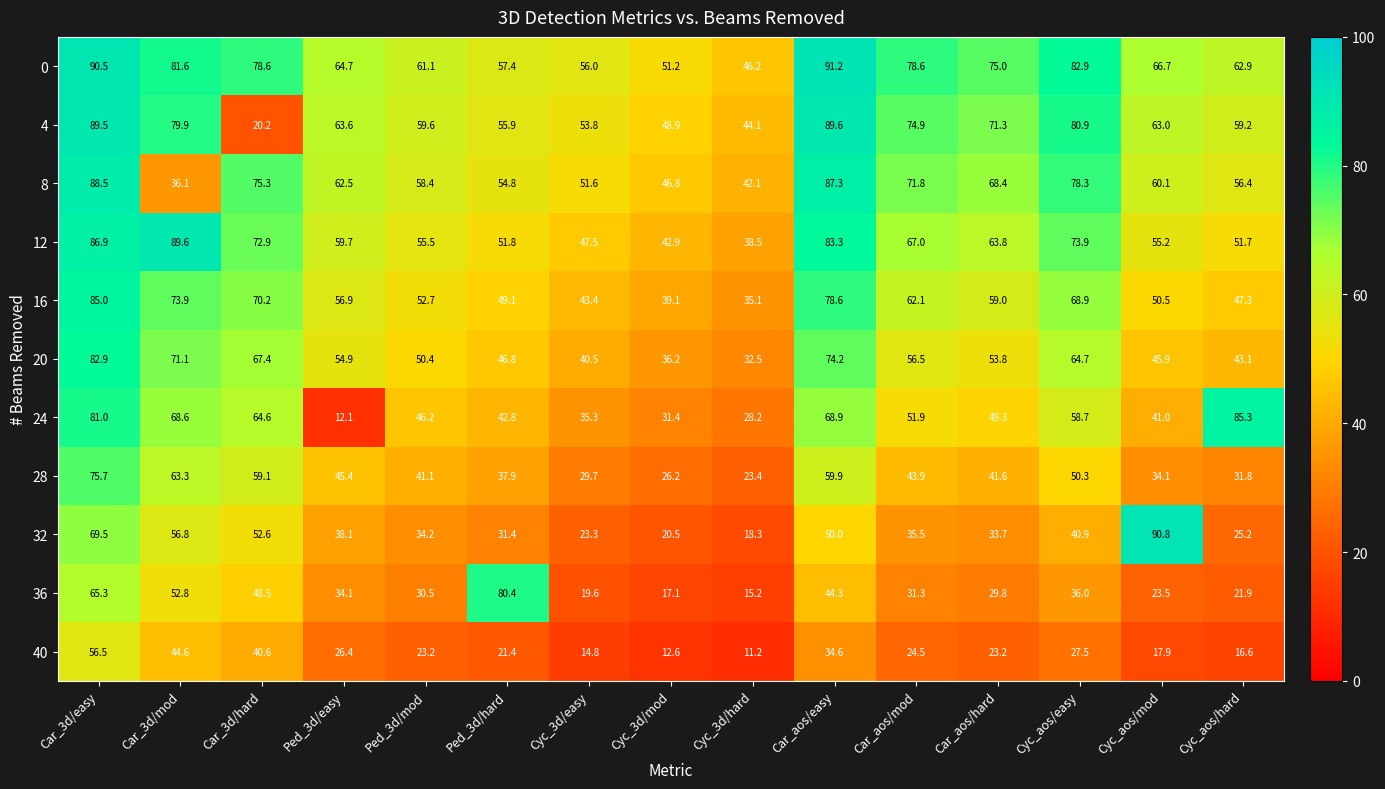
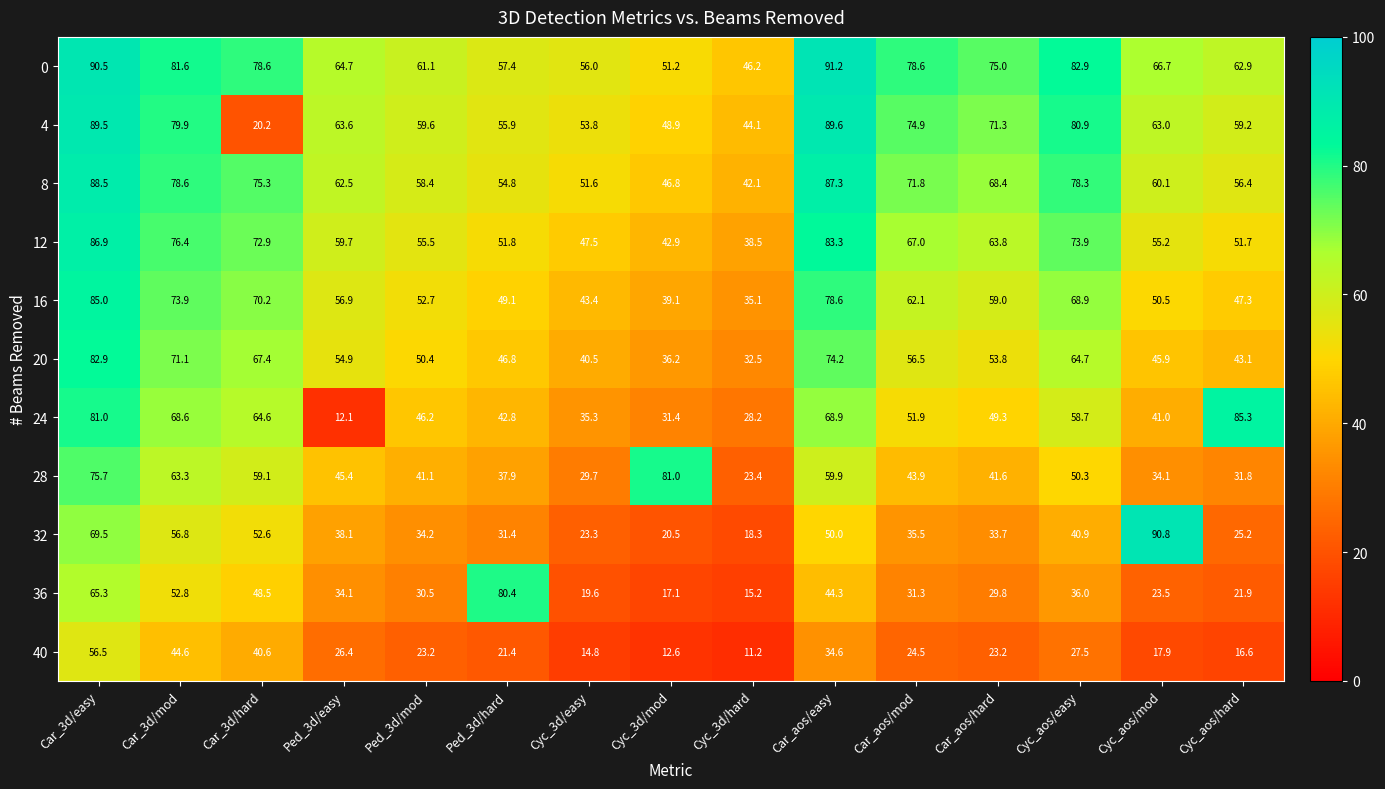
  {
    "0": {
      "Car_3d/easy": 90.5,
      "Car_3d/mod": 81.6,
      "Car_3d/hard": 78.6,
      "Ped_3d/easy": 64.7,
      "Ped_3d/mod": 61.1,
      "Ped_3d/hard": 57.4,
      "Cyc_3d/easy": 56.0,
      "Cyc_3d/mod": 51.2,
      "Cyc_3d/hard": 46.2,
      "Car_aos/easy": 91.2,
      "Car_aos/mod": 78.6,
      "Car_aos/hard": 75.0,
      "Cyc_aos/easy": 82.9,
      "Cyc_aos/mod": 66.7,
      "Cyc_aos/hard": 62.9
    },
    "4": {
      "Car_3d/easy": 89.5,
      "Car_3d/mod": 79.9,
      "Car_3d/hard": 20.2,
      "Ped_3d/easy": 63.6,
      "Ped_3d/mod": 59.6,
      "Ped_3d/hard": 55.9,
      "Cyc_3d/easy": 53.8,
      "Cyc_3d/mod": 48.9,
      "Cyc_3d/hard": 44.1,
      "Car_aos/easy": 89.6,
      "Car_aos/mod": 74.9,
      "Car_aos/hard": 71.3,
      "Cyc_aos/easy": 80.9,
      "Cyc_aos/mod": 63.0,
      "Cyc_aos/hard": 59.2
    },
    "8": {
      "Car_3d/easy": 88.5,
-     "Car_3d/mod": 36.1,
+     "Car_3d/mod": 78.6,
      "Car_3d/hard": 75.3,
      "Ped_3d/easy": 62.5,
      "Ped_3d/mod": 58.4,
      "Ped_3d/hard": 54.8,
      "Cyc_3d/easy": 51.6,
      "Cyc_3d/mod": 46.8,
      "Cyc_3d/hard": 42.1,
      "Car_aos/easy": 87.3,
      "Car_aos/mod": 71.8,
      "Car_aos/hard": 68.4,
      "Cyc_aos/easy": 78.3,
      "Cyc_aos/mod": 60.1,
      "Cyc_aos/hard": 56.4
    },
    "12": {
      "Car_3d/easy": 86.9,
-     "Car_3d/mod": 89.6,
+     "Car_3d/mod": 76.4,
      "Car_3d/hard": 72.9,
      "Ped_3d/easy": 59.7,
      "Ped_3d/mod": 55.5,
      "Ped_3d/hard": 51.8,
      "Cyc_3d/easy": 47.5,
      "Cyc_3d/mod": 42.9,
      "Cyc_3d/hard": 38.5,
      "Car_aos/easy": 83.3,
      "Car_aos/mod": 67.0,
      "Car_aos/hard": 63.8,
      "Cyc_aos/easy": 73.9,
      "Cyc_aos/mod": 55.2,
      "Cyc_aos/hard": 51.7
    },
    "16": {
      "Car_3d/easy": 85.0,
      "Car_3d/mod": 73.9,
      "Car_3d/hard": 70.2,
      "Ped_3d/easy": 56.9,
      "Ped_3d/mod": 52.7,
      "Ped_3d/hard": 49.1,
      "Cyc_3d/easy": 43.4,
      "Cyc_3d/mod": 39.1,
      "Cyc_3d/hard": 35.1,
      "Car_aos/easy": 78.6,
      "Car_aos/mod": 62.1,
      "Car_aos/hard": 59.0,
      "Cyc_aos/easy": 68.9,
      "Cyc_aos/mod": 50.5,
      "Cyc_aos/hard": 47.3
    },
    "20": {
      "Car_3d/easy": 82.9,
      "Car_3d/mod": 71.1,
      "Car_3d/hard": 67.4,
      "Ped_3d/easy": 54.9,
      "Ped_3d/mod": 50.4,
      "Ped_3d/hard": 46.8,
      "Cyc_3d/easy": 40.5,
      "Cyc_3d/mod": 36.2,
      "Cyc_3d/hard": 32.5,
      "Car_aos/easy": 74.2,
      "Car_aos/mod": 56.5,
      "Car_aos/hard": 53.8,
      "Cyc_aos/easy": 64.7,
      "Cyc_aos/mod": 45.9,
      "Cyc_aos/hard": 43.1
    },
    "24": {
      "Car_3d/easy": 81.0,
      "Car_3d/mod": 68.6,
      "Car_3d/hard": 64.6,
      "Ped_3d/easy": 12.1,
      "Ped_3d/mod": 46.2,
      "Ped_3d/hard": 42.8,
      "Cyc_3d/easy": 35.3,
      "Cyc_3d/mod": 31.4,
      "Cyc_3d/hard": 28.2,
      "Car_aos/easy": 68.9,
      "Car_aos/mod": 51.9,
      "Car_aos/hard": 49.3,
      "Cyc_aos/easy": 58.7,
      "Cyc_aos/mod": 41.0,
      "Cyc_aos/hard": 85.3
    },
    "28": {
      "Car_3d/easy": 75.7,
      "Car_3d/mod": 63.3,
      "Car_3d/hard": 59.1,
      "Ped_3d/easy": 45.4,
      "Ped_3d/mod": 41.1,
      "Ped_3d/hard": 37.9,
      "Cyc_3d/easy": 29.7,
-     "Cyc_3d/mod": 26.2,
+     "Cyc_3d/mod": 81.0,
      "Cyc_3d/hard": 23.4,
      "Car_aos/easy": 59.9,
      "Car_aos/mod": 43.9,
      "Car_aos/hard": 41.6,
      "Cyc_aos/easy": 50.3,
      "Cyc_aos/mod": 34.1,
      "Cyc_aos/hard": 31.8
    },
    "32": {
      "Car_3d/easy": 69.5,
      "Car_3d/mod": 56.8,
      "Car_3d/hard": 52.6,
      "Ped_3d/easy": 38.1,
      "Ped_3d/mod": 34.2,
      "Ped_3d/hard": 31.4,
      "Cyc_3d/easy": 23.3,
      "Cyc_3d/mod": 20.5,
      "Cyc_3d/hard": 18.3,
      "Car_aos/easy": 50.0,
      "Car_aos/mod": 35.5,
      "Car_aos/hard": 33.7,
      "Cyc_aos/easy": 40.9,
      "Cyc_aos/mod": 90.8,
      "Cyc_aos/hard": 25.2
    },
    "36": {
      "Car_3d/easy": 65.3,
      "Car_3d/mod": 52.8,
      "Car_3d/hard": 48.5,
      "Ped_3d/easy": 34.1,
      "Ped_3d/mod": 30.5,
      "Ped_3d/hard": 80.4,
      "Cyc_3d/easy": 19.6,
      "Cyc_3d/mod": 17.1,
      "Cyc_3d/hard": 15.2,
      "Car_aos/easy": 44.3,
      "Car_aos/mod": 31.3,
      "Car_aos/hard": 29.8,
      "Cyc_aos/easy": 36.0,
      "Cyc_aos/mod": 23.5,
      "Cyc_aos/hard": 21.9
    },
    "40": {
      "Car_3d/easy": 56.5,
      "Car_3d/mod": 44.6,
      "Car_3d/hard": 40.6,
      "Ped_3d/easy": 26.4,
      "Ped_3d/mod": 23.2,
      "Ped_3d/hard": 21.4,
      "Cyc_3d/easy": 14.8,
      "Cyc_3d/mod": 12.6,
      "Cyc_3d/hard": 11.2,
      "Car_aos/easy": 34.6,
      "Car_aos/mod": 24.5,
      "Car_aos/hard": 23.2,
      "Cyc_aos/easy": 27.5,
      "Cyc_aos/mod": 17.9,
      "Cyc_aos/hard": 16.6
    }
  }
